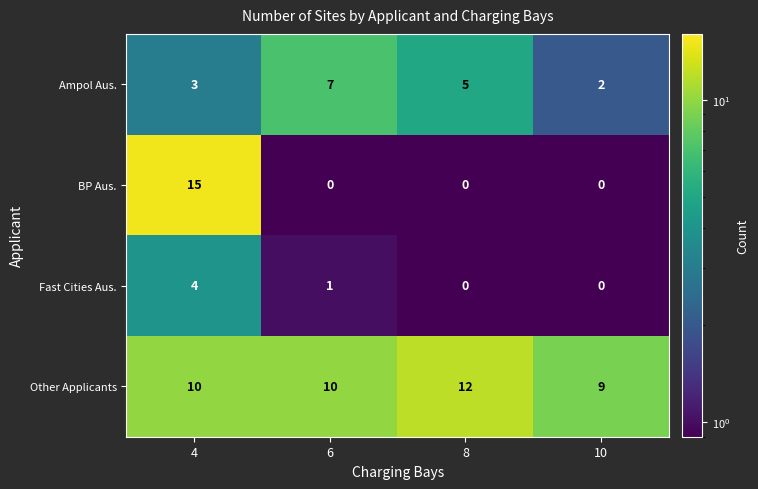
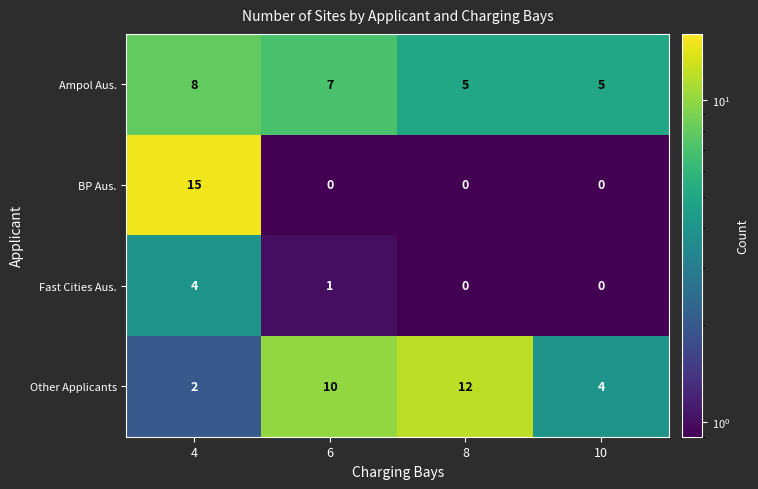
  {
    "Ampol Aus.": {
-     "4": 3,
+     "4": 8,
      "6": 7,
      "8": 5,
-     "10": 2
+     "10": 5
    },
    "BP Aus.": {
      "4": 15,
      "6": 0,
      "8": 0,
      "10": 0
    },
    "Fast Cities Aus.": {
      "4": 4,
      "6": 1,
      "8": 0,
      "10": 0
    },
    "Other Applicants": {
-     "4": 10,
+     "4": 2,
      "6": 10,
      "8": 12,
-     "10": 9
+     "10": 4
    }
  }
